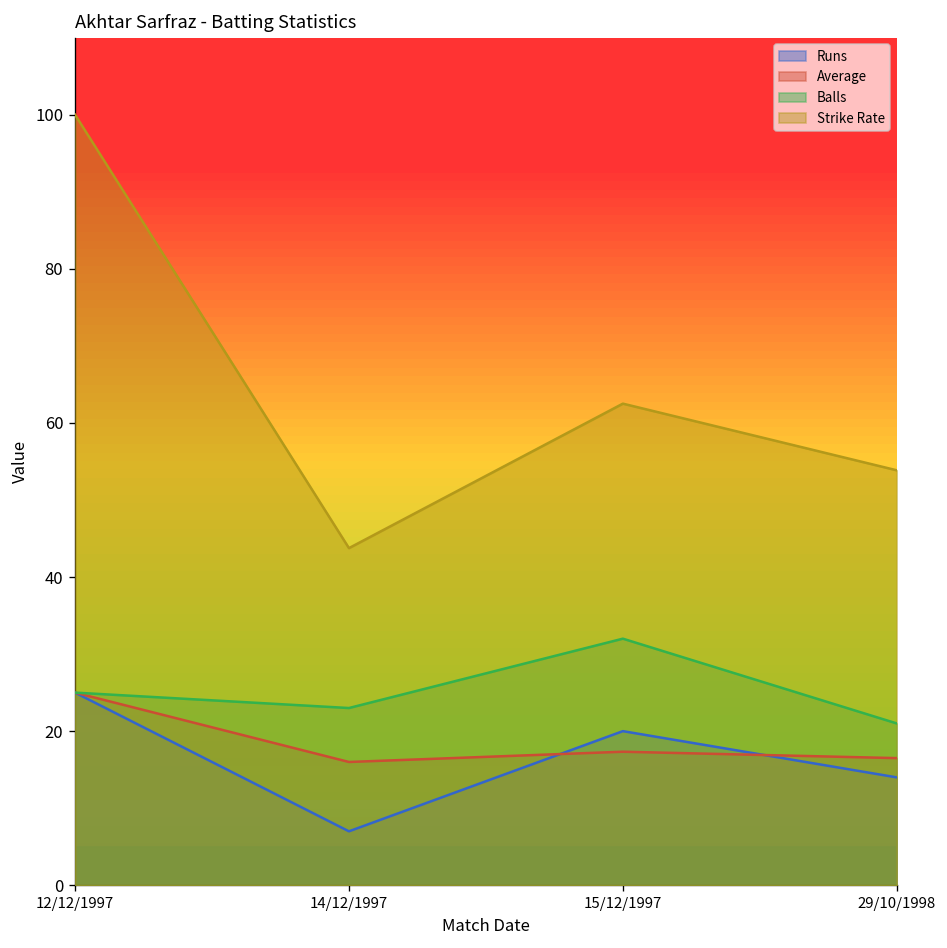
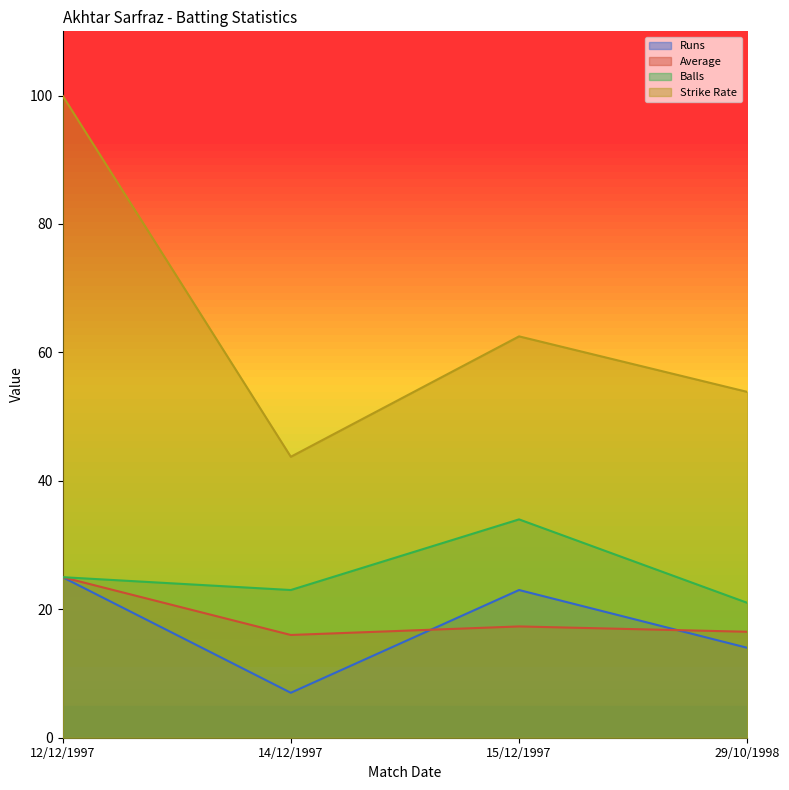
  {
    "Runs": {
      "14/12/1997": 7,
-     "15/12/1997": 20,
+     "15/12/1997": 23,
      "29/10/1998": 14
    },
    "Balls": {
      "14/12/1997": 23,
-     "15/12/1997": 32,
+     "15/12/1997": 34,
      "29/10/1998": 21
    }
  }
